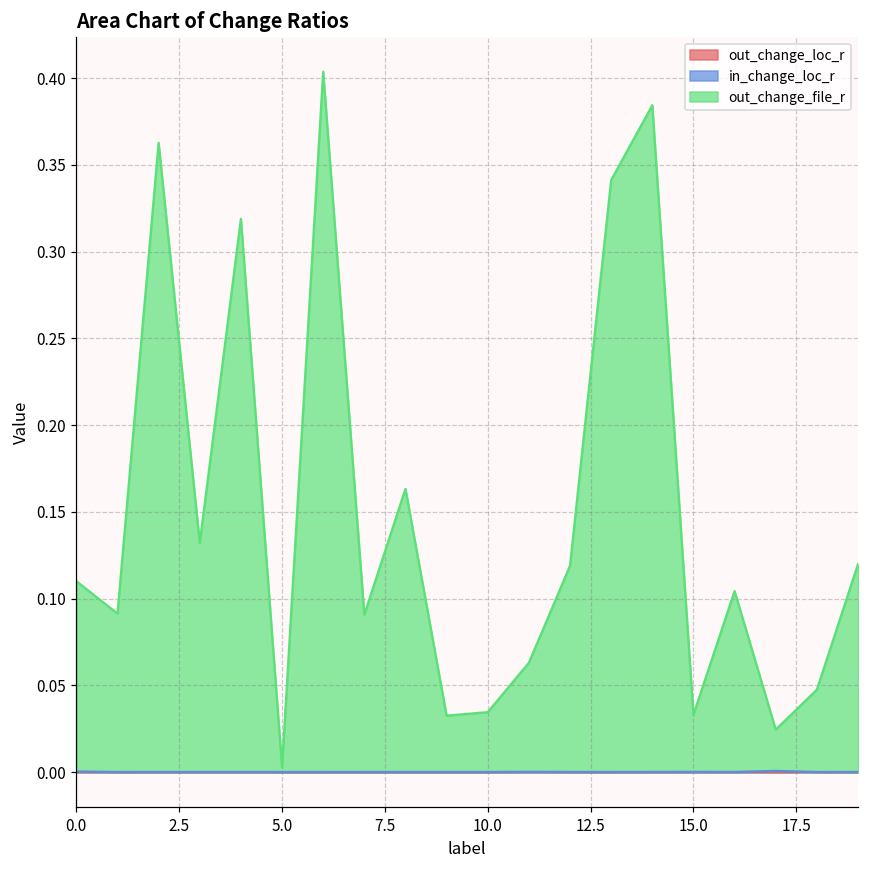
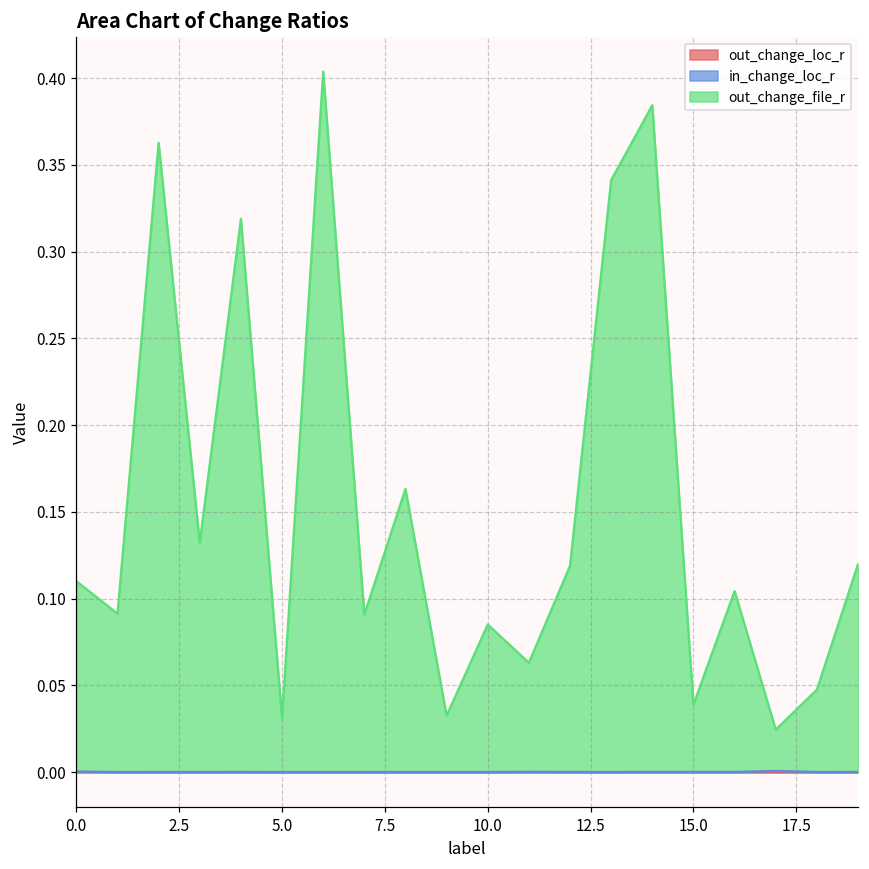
  {
    "out_change_file_r": {
      "0.0": 0.110,
-     "5.0": 0.003,
-     "10.0": 0.035,
-     "15.0": 0.033
+     "5.0": 0.031,
+     "10.0": 0.085,
+     "15.0": 0.039
    }
  }
